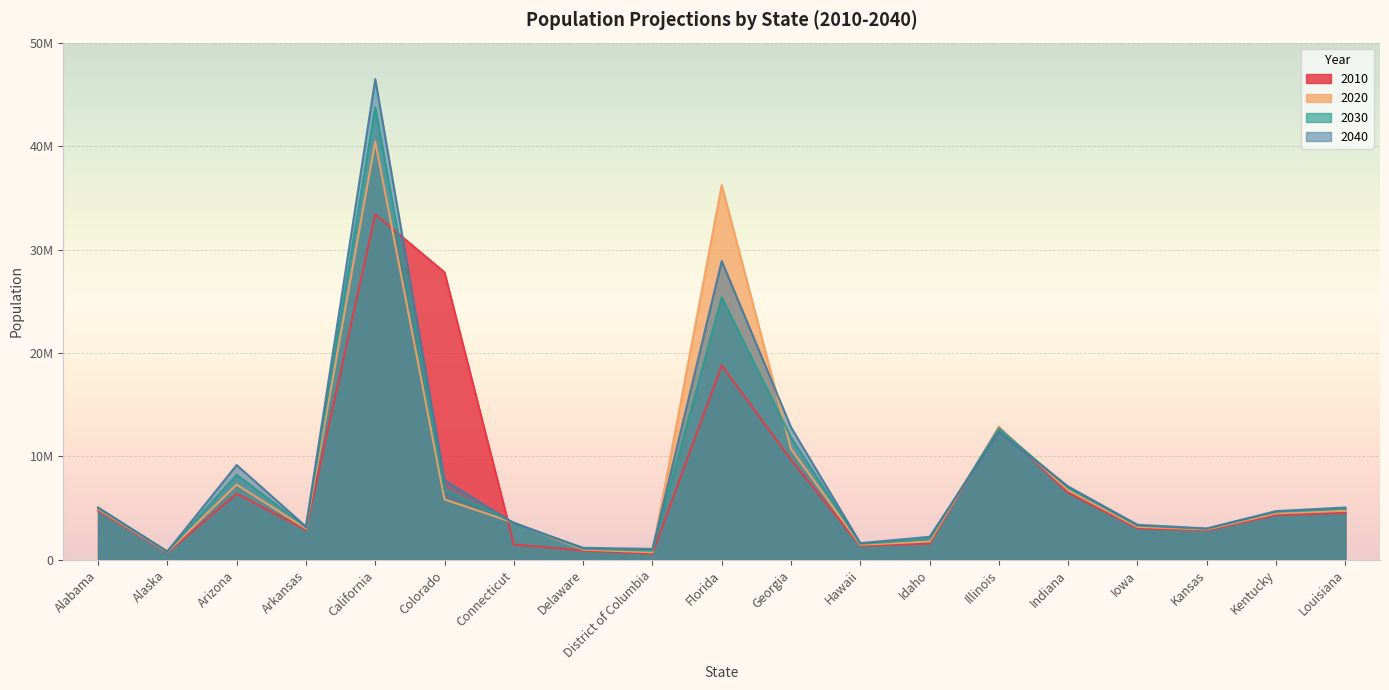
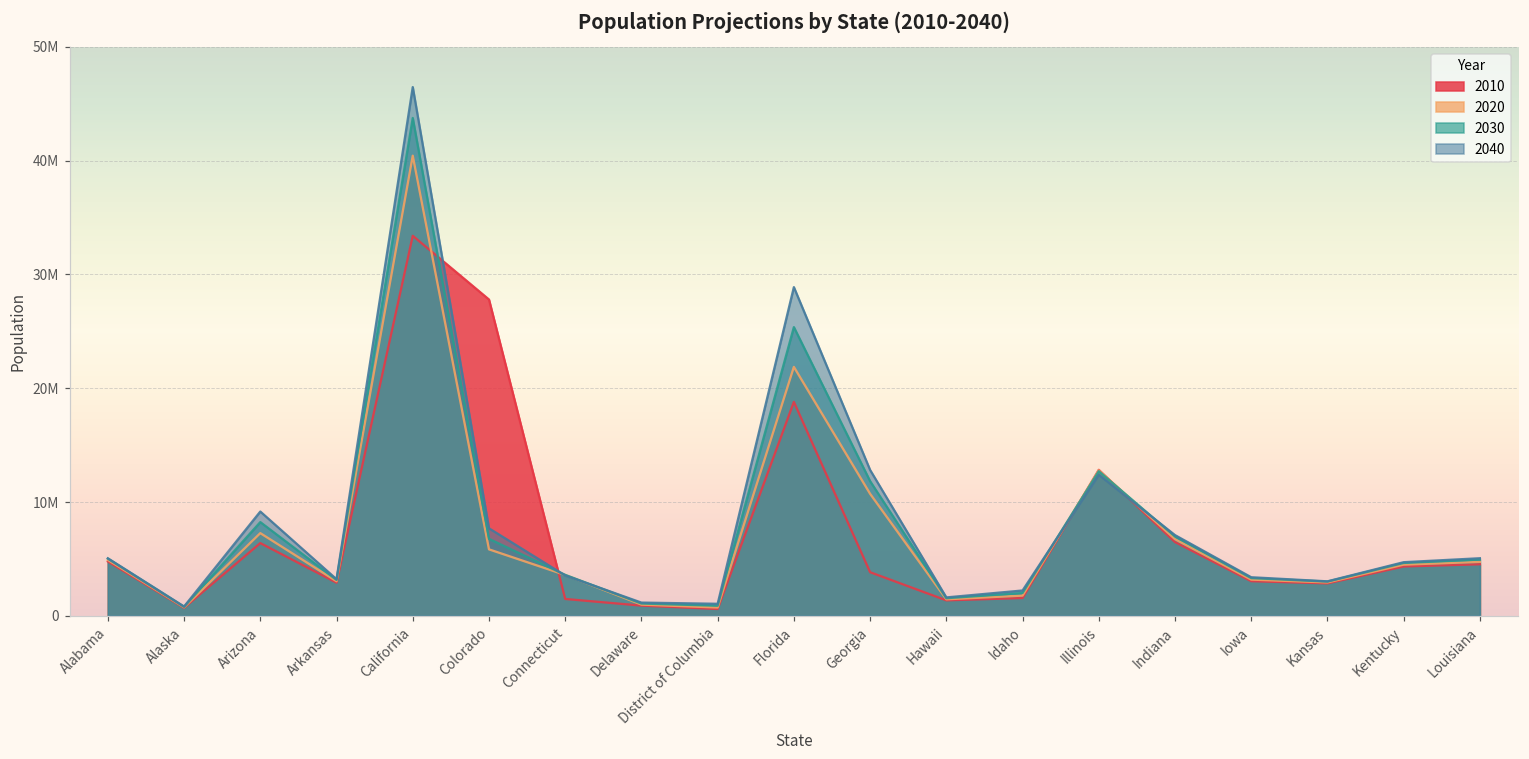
  {
    "2010": {
      "Arizona": 6400000,
      "California": 33400000,
      "Colorado": 27800000,
      "Connecticut": 1500000,
      "Florida": 18800000,
-     "Georgia": 9700000,
+     "Georgia": 3800000,
      "Indiana": 6500000
    },
    "2020": {
      "Arizona": 7300000,
      "California": 40400000,
      "Colorado": 5800000,
-     "Florida": 36200000,
+     "Florida": 21900000,
      "Georgia": 10700000
    }
  }
